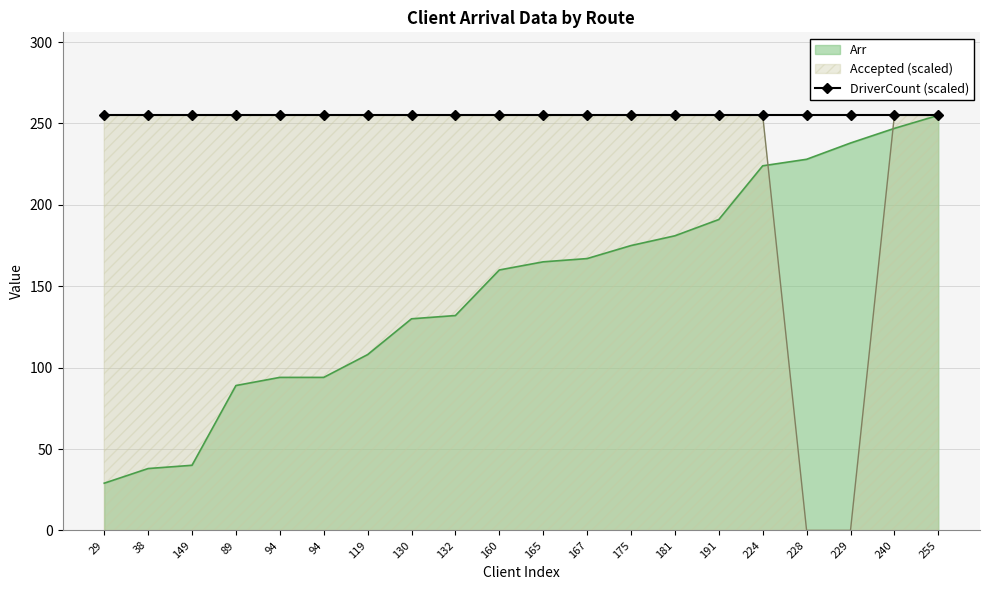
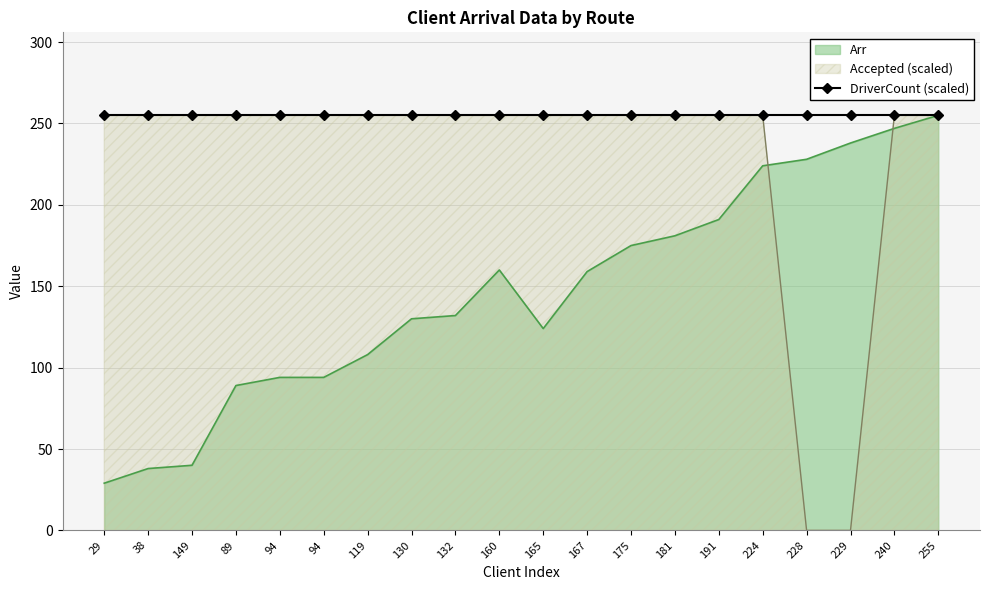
  {
    "Arr": {
      "29": 29,
      "38": 38,
      "149": 40,
      "89": 89,
      "119": 108,
      "130": 130,
      "132": 132,
      "160": 160,
-     "165": 165,
-     "167": 167,
+     "165": 124,
+     "167": 159,
      "175": 175,
      "181": 181,
      "191": 191,
      "224": 224,
      "228": 228,
      "229": 238,
      "240": 247
    },
    "Accepted (scaled)": {
      "228": 0,
      "229": 0
    },
    "DriverCount (scaled)": {
      "228": 255,
      "229": 255
    }
  }
